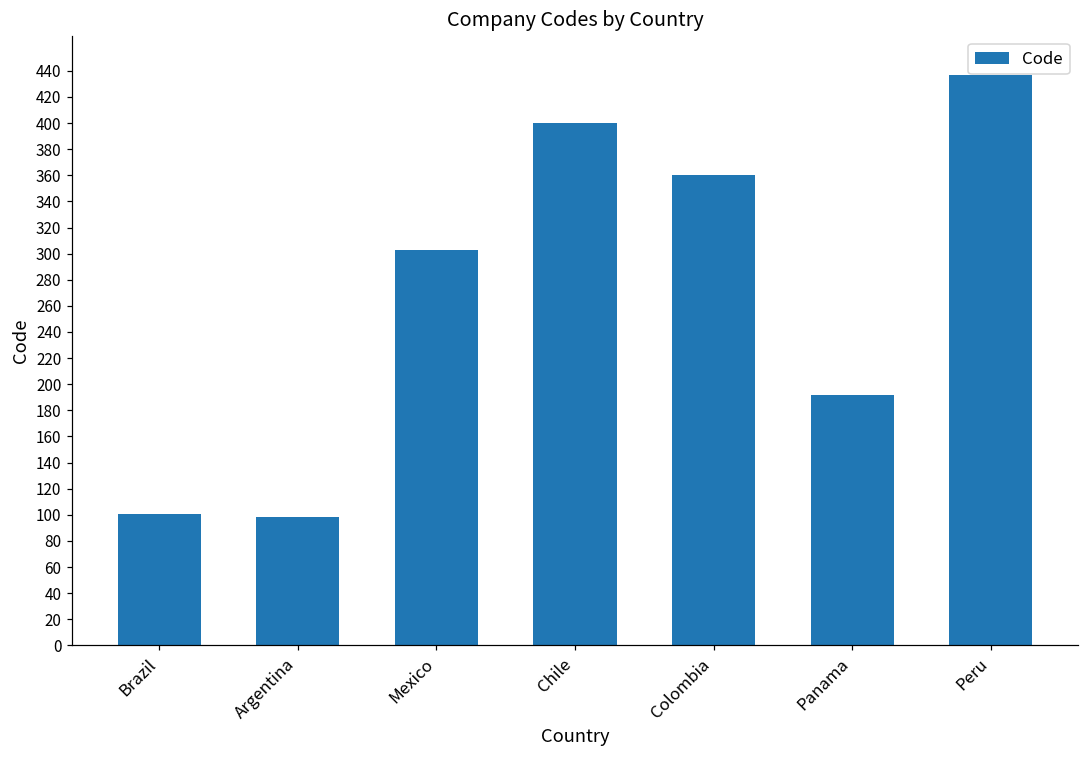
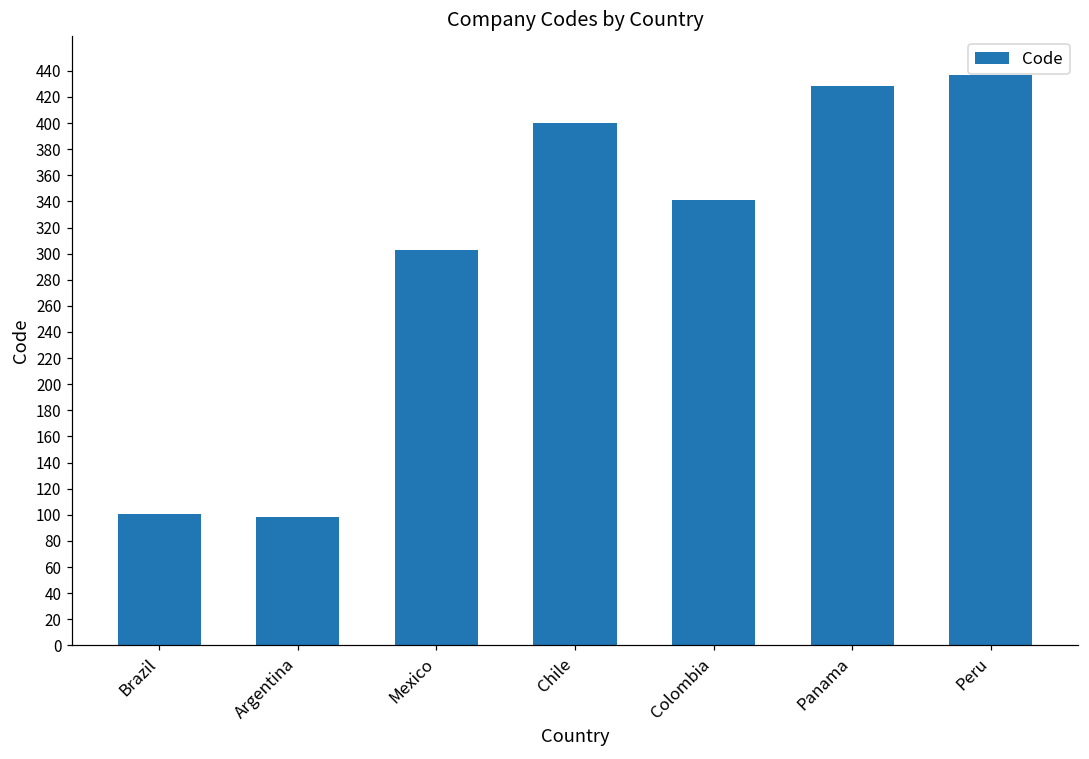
  {
    "Brazil": 101,
    "Argentina": 98,
    "Mexico": 303,
    "Chile": 400,
-   "Colombia": 360,
-   "Panama": 192,
+   "Colombia": 341,
+   "Panama": 428,
    "Peru": 437
  }
